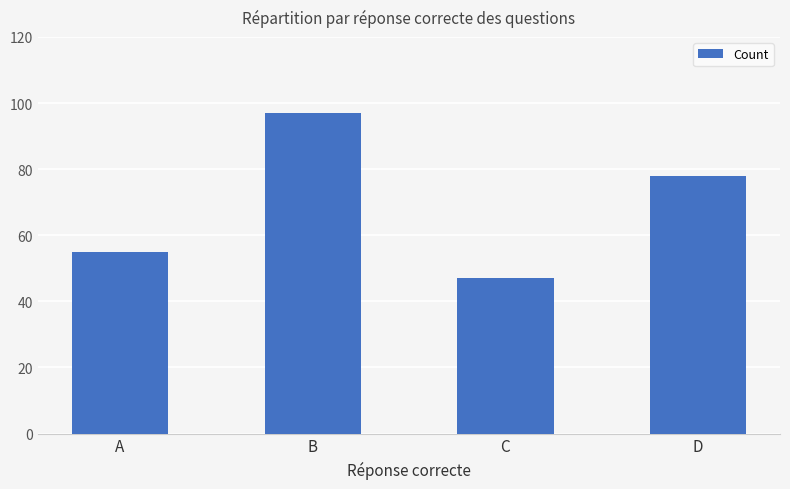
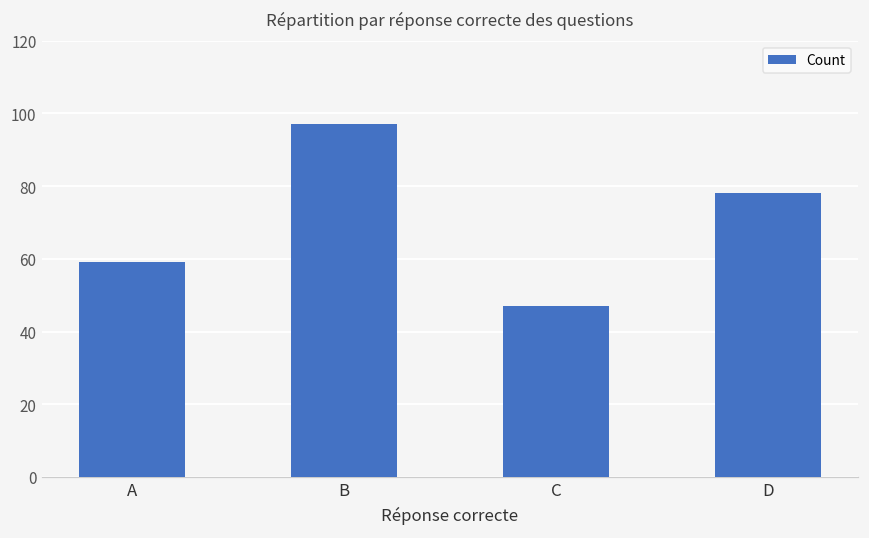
  {
-   "A": 55,
+   "A": 59,
    "B": 97,
    "C": 47,
    "D": 78
  }
